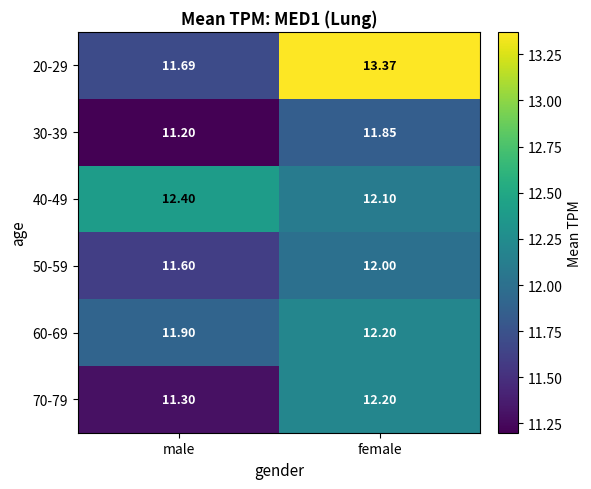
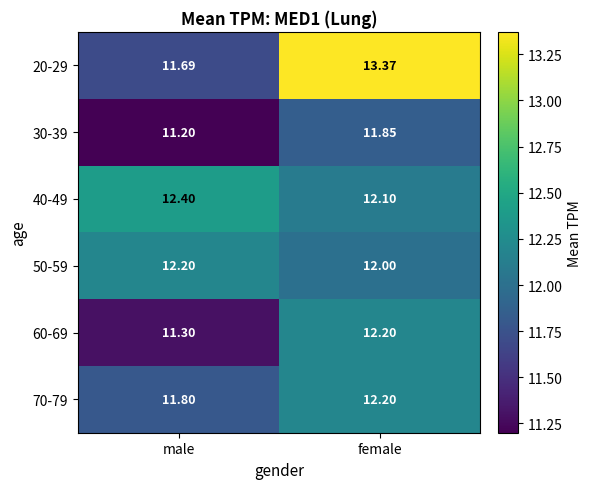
  {
    "20-29": {
      "male": 11.69,
      "female": 13.37
    },
    "30-39": {
      "male": 11.20,
      "female": 11.85
    },
    "40-49": {
      "male": 12.40,
      "female": 12.10
    },
    "50-59": {
-     "male": 11.60,
+     "male": 12.20,
      "female": 12.00
    },
    "60-69": {
-     "male": 11.90,
+     "male": 11.30,
      "female": 12.20
    },
    "70-79": {
-     "male": 11.30,
+     "male": 11.80,
      "female": 12.20
    }
  }
